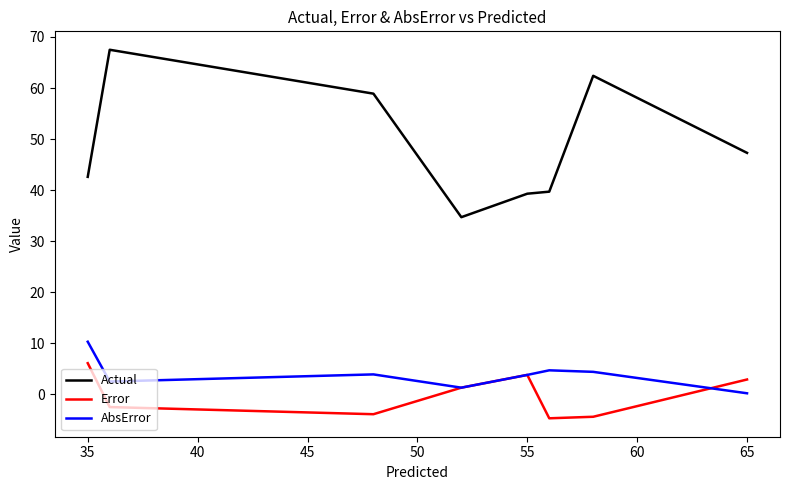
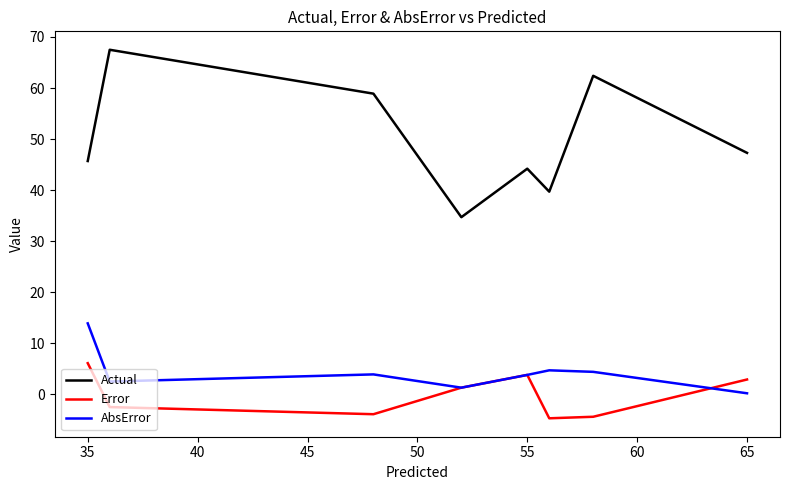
  {
    "Actual": {
-     "35": 43,
-     "55": 39,
+     "35": 46,
+     "55": 44,
      "65": 47
    },
    "Error": {
      "35": 6,
      "65": 3
    },
    "AbsError": {
-     "35": 10,
+     "35": 14,
      "65": 0
    }
  }
